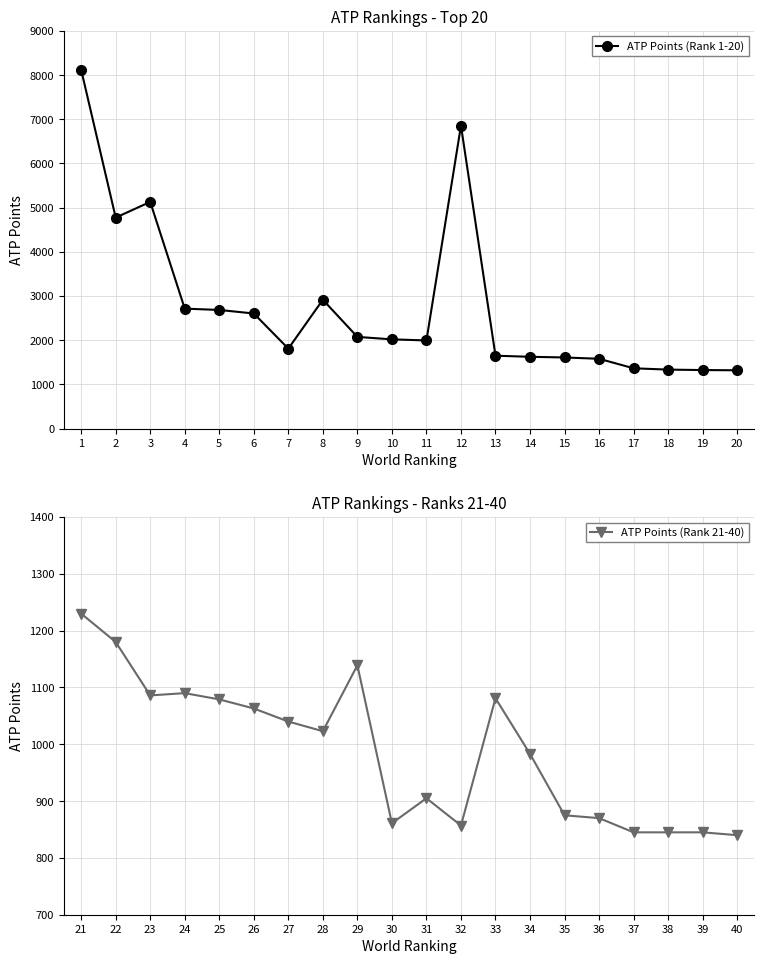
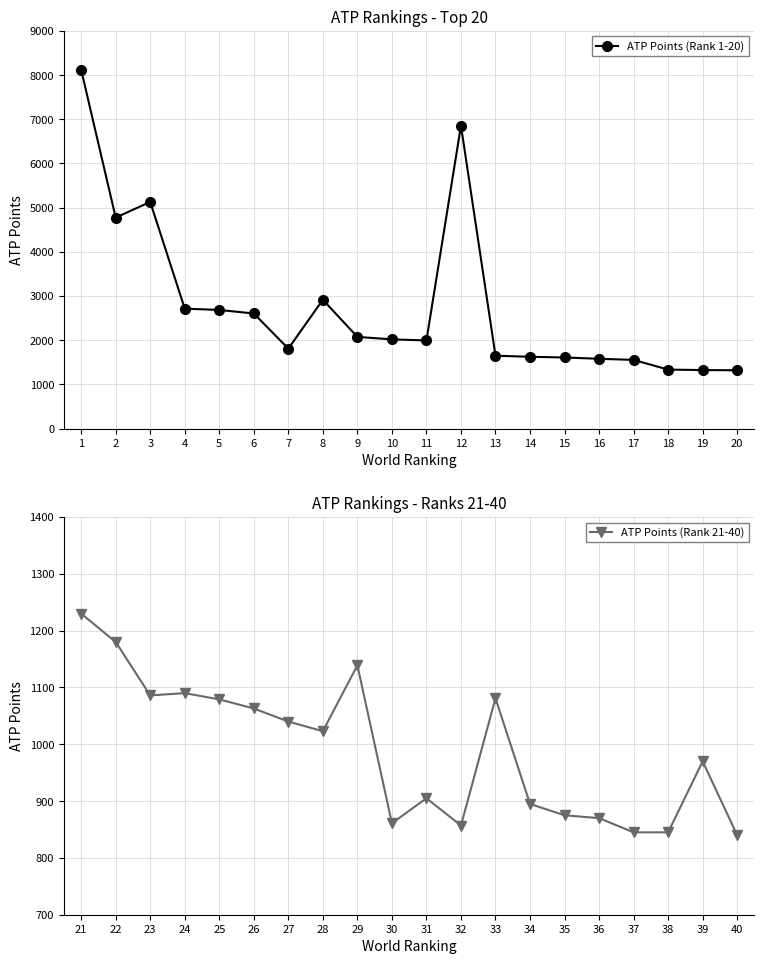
  {
    "ATP Rankings - Top 20": {
      "1": 8100,
      "2": 4800,
      "3": 5100,
      "4": 2700,
      "5": 2700,
      "6": 2600,
      "7": 1800,
      "8": 2900,
      "9": 2100,
      "10": 2000,
      "11": 2000,
      "12": 6900,
      "13": 1700,
      "14": 1600,
      "15": 1600,
      "16": 1600,
-     "17": 1400,
+     "17": 1600,
      "18": 1300,
      "19": 1300,
      "20": 1300
    },
    "ATP Rankings - Ranks 21-40": {
      "21": 1230,
      "22": 1180,
      "23": 1090,
      "24": 1090,
      "25": 1080,
      "26": 1060,
      "27": 1040,
      "28": 1020,
      "29": 1140,
      "30": 860,
      "31": 910,
      "32": 860,
      "33": 1080,
-     "34": 980,
+     "34": 900,
      "35": 880,
      "36": 870,
      "37": 850,
      "38": 850,
-     "39": 850,
+     "39": 970,
      "40": 840
    }
  }
